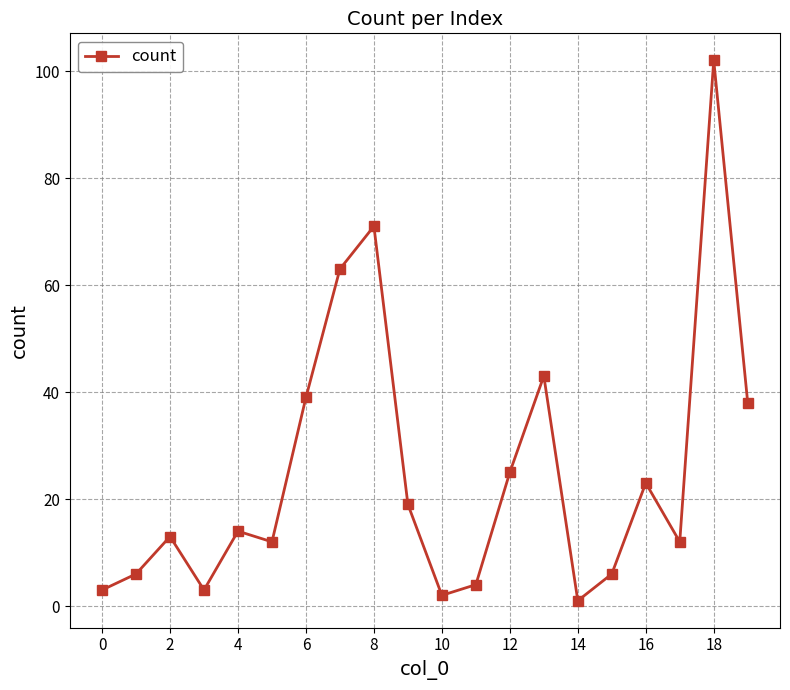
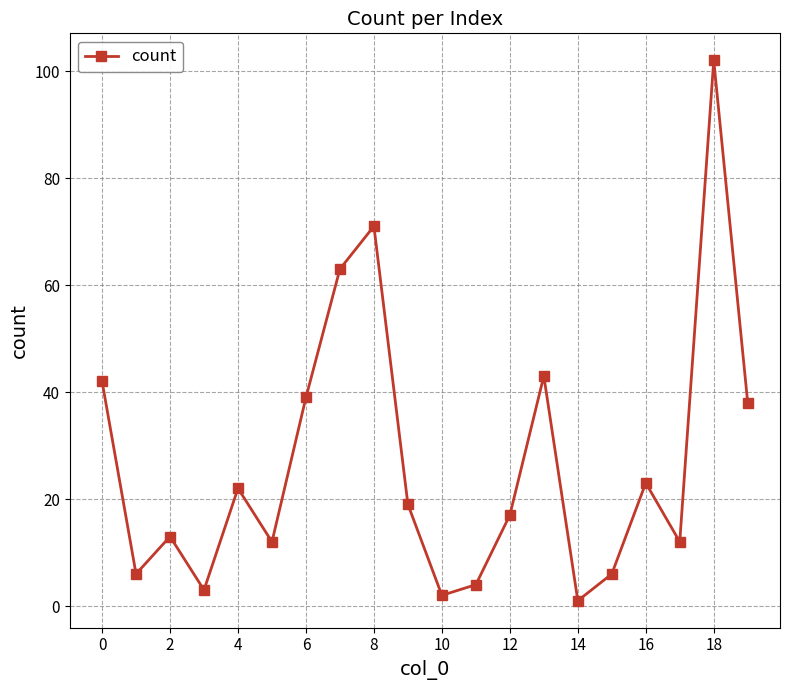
  {
-   "0": 3,
+   "0": 42,
    "2": 13,
-   "4": 14,
+   "4": 22,
    "6": 39,
    "8": 71,
    "10": 2,
-   "12": 25,
+   "12": 17,
    "14": 1,
    "16": 23,
    "18": 102
  }
